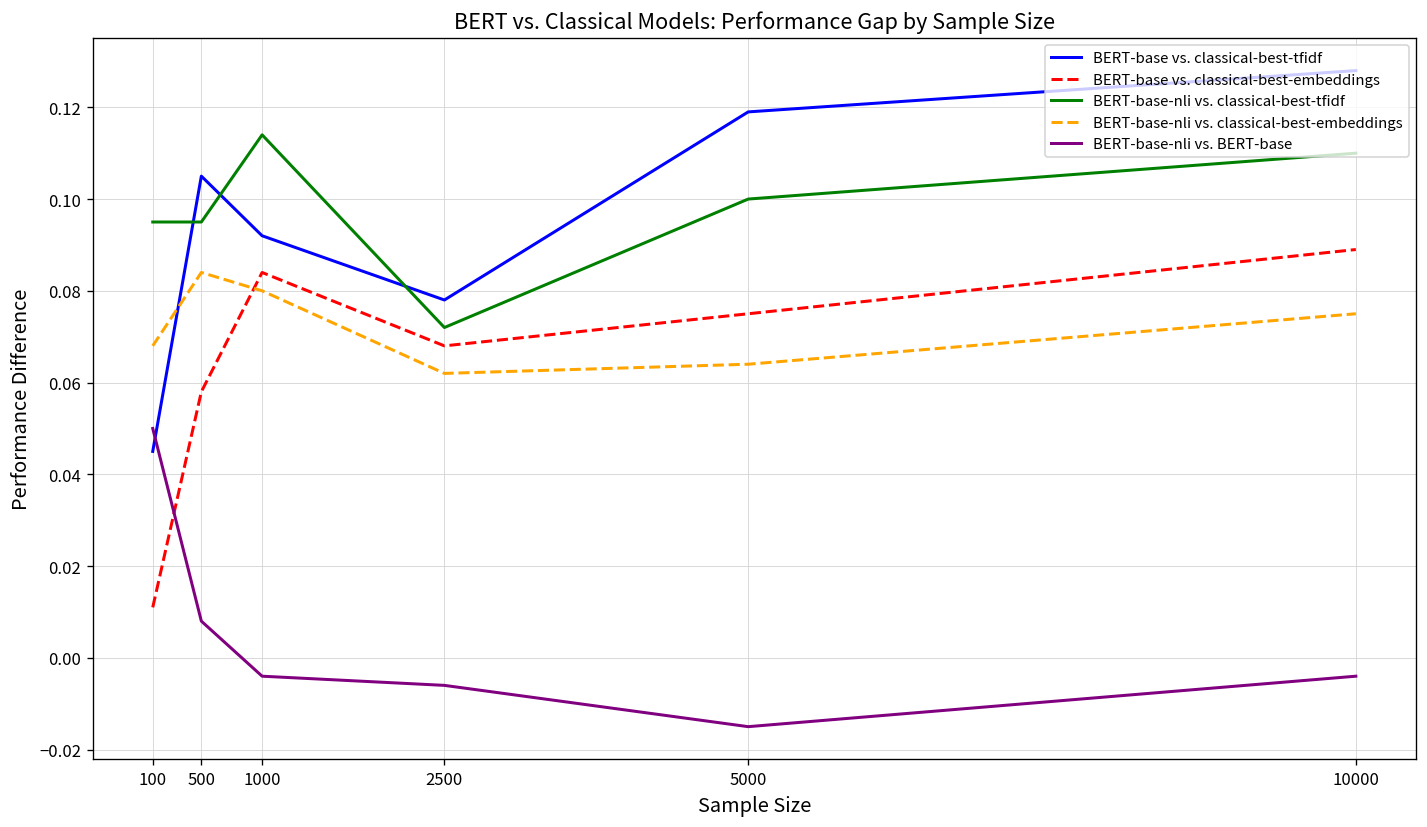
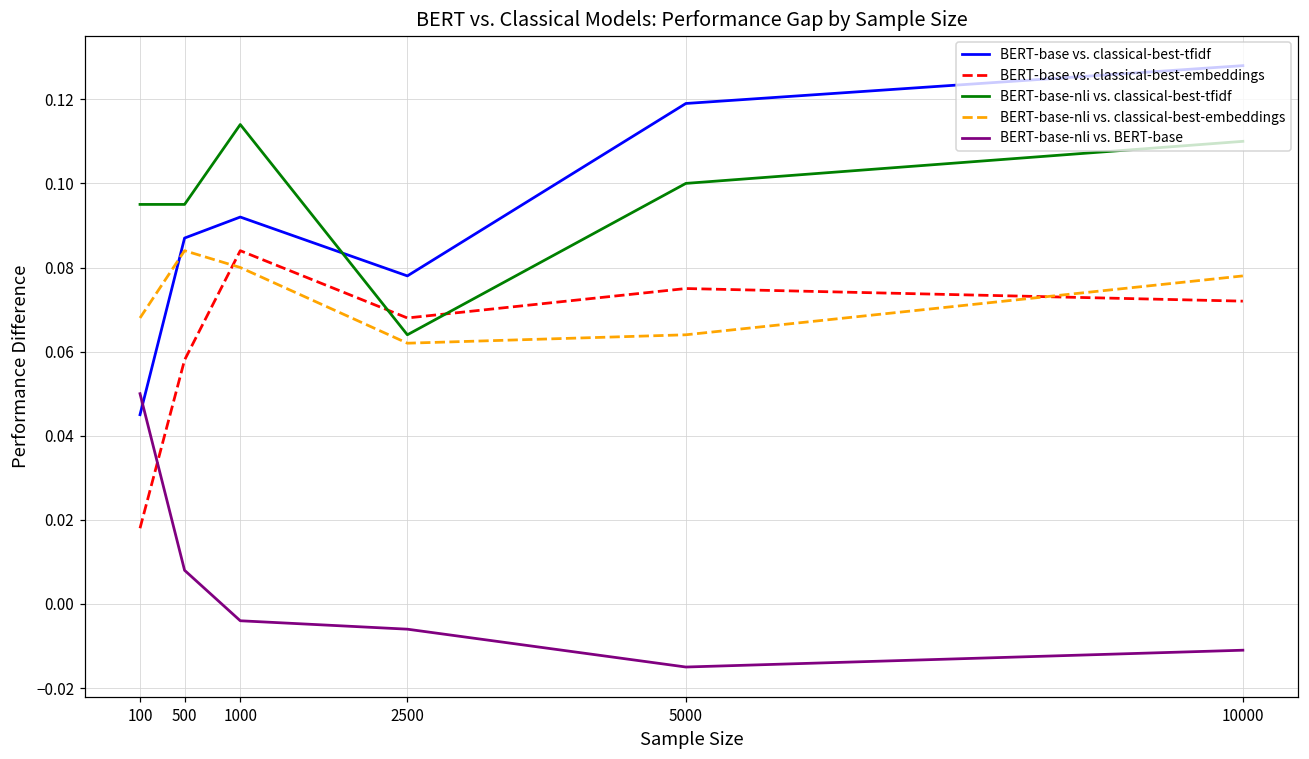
  {
    "BERT-base vs. classical-best-tfidf": {
      "100": 0.045,
-     "500": 0.105,
+     "500": 0.087,
      "1000": 0.092,
      "2500": 0.078,
      "5000": 0.119
    },
    "BERT-base vs. classical-best-embeddings": {
-     "100": 0.011,
+     "100": 0.018,
      "500": 0.058,
      "1000": 0.084,
      "2500": 0.068,
      "5000": 0.075,
-     "10000": 0.089
+     "10000": 0.072
    },
    "BERT-base-nli vs. classical-best-tfidf": {
      "100": 0.095,
      "500": 0.095,
      "1000": 0.114,
-     "2500": 0.072,
+     "2500": 0.064,
      "5000": 0.100
    },
    "BERT-base-nli vs. classical-best-embeddings": {
      "100": 0.068,
      "500": 0.084,
      "1000": 0.080,
      "2500": 0.062,
      "5000": 0.064,
-     "10000": 0.075
+     "10000": 0.078
    },
    "BERT-base-nli vs. BERT-base": {
      "100": 0.050,
      "500": 0.008,
      "1000": -0.004,
      "2500": -0.006,
      "5000": -0.015,
-     "10000": -0.004
+     "10000": -0.011
    }
  }
